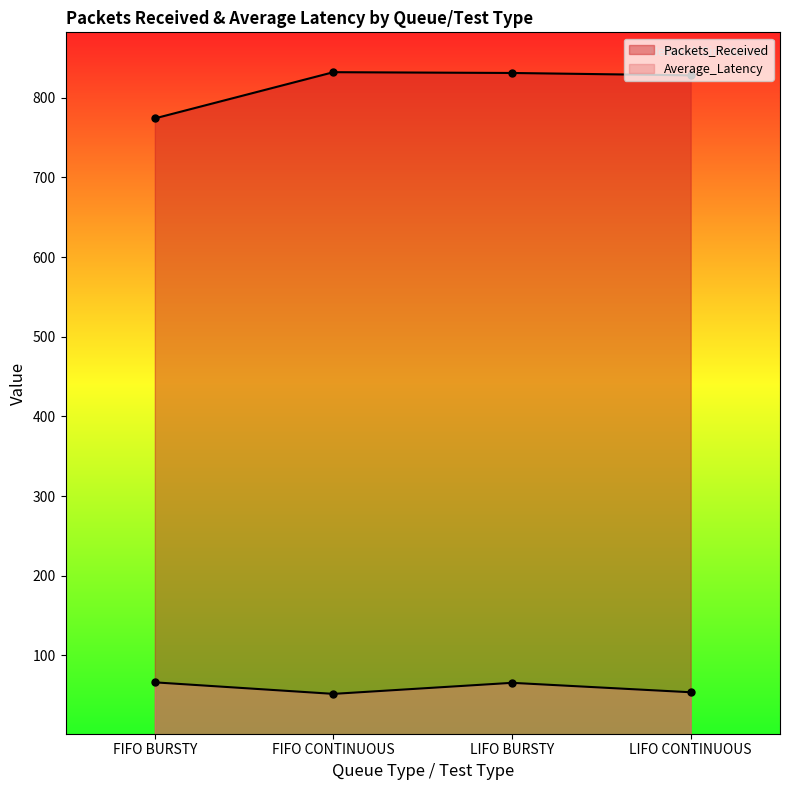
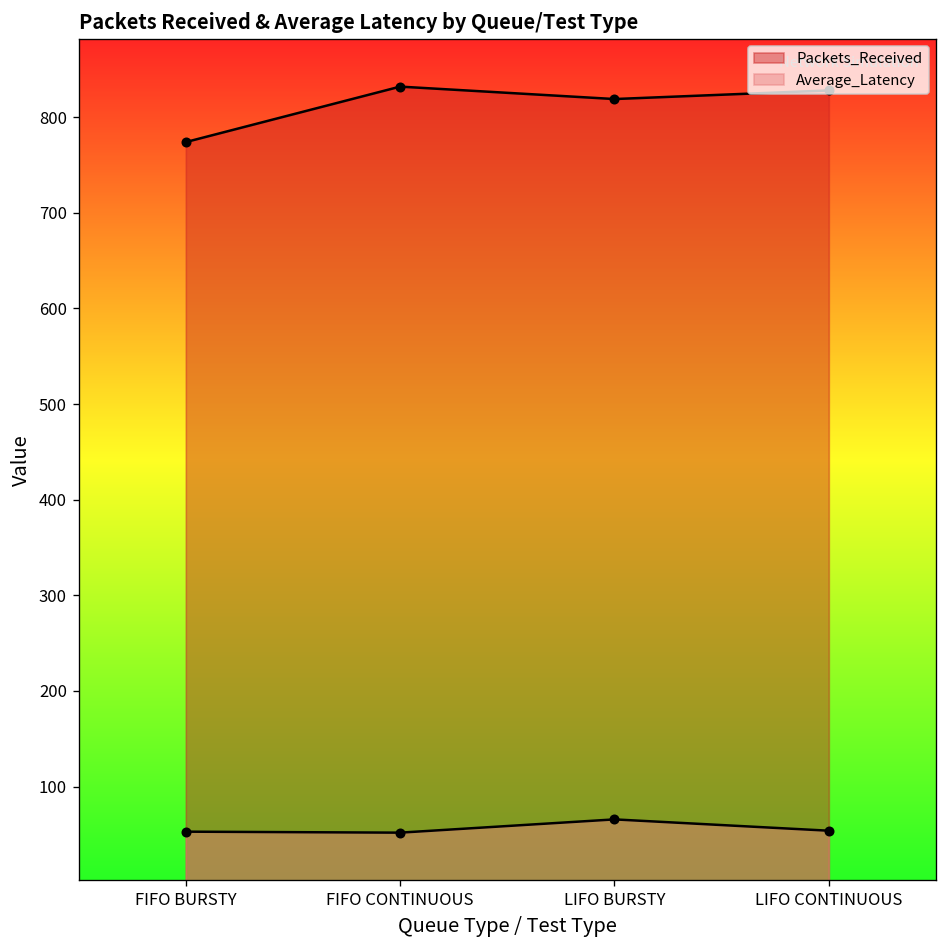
  {
    "Packets_Received": {
      "FIFO BURSTY": 770,
      "FIFO CONTINUOUS": 830,
-     "LIFO BURSTY": 830
+     "LIFO BURSTY": 820
    },
    "Average_Latency": {
-     "FIFO BURSTY": 70,
+     "FIFO BURSTY": 50,
      "FIFO CONTINUOUS": 50,
      "LIFO BURSTY": 70,
      "LIFO CONTINUOUS": 50
    }
  }
